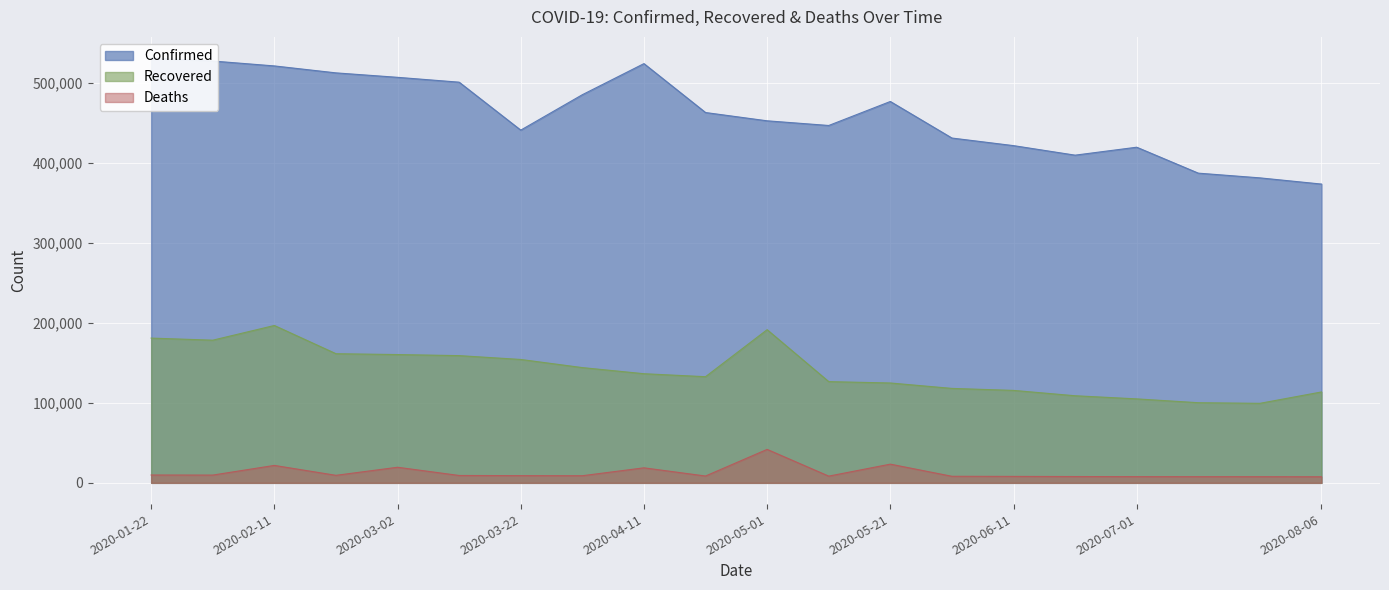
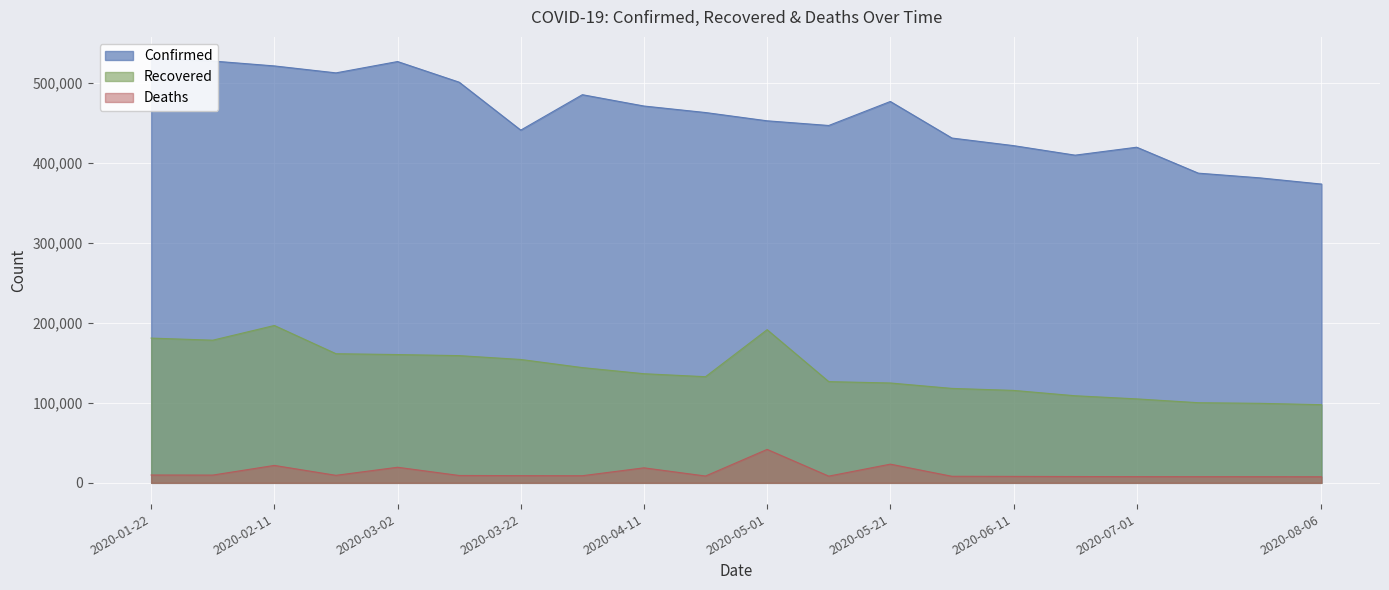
  {
    "Confirmed": {
      "2020-02-11": "520,000",
-     "2020-03-02": "510,000",
+     "2020-03-02": "530,000",
      "2020-03-22": "440,000",
-     "2020-04-11": "520,000",
+     "2020-04-11": "470,000",
      "2020-05-01": "450,000",
      "2020-05-21": "480,000",
      "2020-06-11": "420,000",
      "2020-07-01": "420,000",
      "2020-08-06": "370,000"
    },
    "Recovered": {
      "2020-01-22": "180,000",
      "2020-02-11": "200,000",
      "2020-03-02": "160,000",
      "2020-03-22": "150,000",
      "2020-04-11": "140,000",
      "2020-05-01": "190,000",
      "2020-05-21": "120,000",
      "2020-06-11": "120,000",
      "2020-07-01": "100,000",
-     "2020-08-06": "110,000"
+     "2020-08-06": "100,000"
    },
    "Deaths": {
      "2020-01-22": "10,000",
      "2020-02-11": "20,000",
      "2020-03-02": "20,000",
      "2020-03-22": "10,000",
      "2020-04-11": "20,000",
      "2020-05-01": "40,000",
      "2020-05-21": "20,000",
      "2020-06-11": "10,000",
      "2020-07-01": "10,000",
      "2020-08-06": "10,000"
    }
  }
